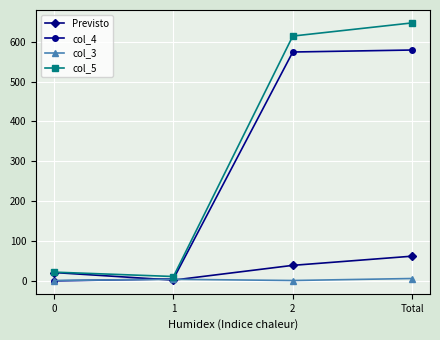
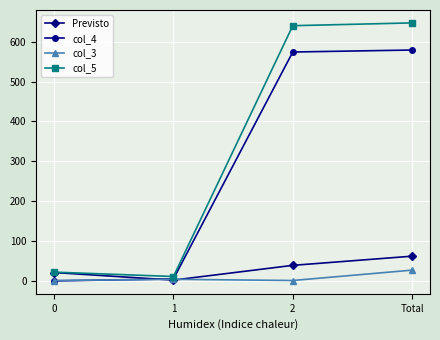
  {
    "col_3": {
      "2": 0,
-     "Total": 10
+     "Total": 30
    },
    "col_5": {
-     "2": 610,
+     "2": 640,
      "Total": 650
    }
  }
